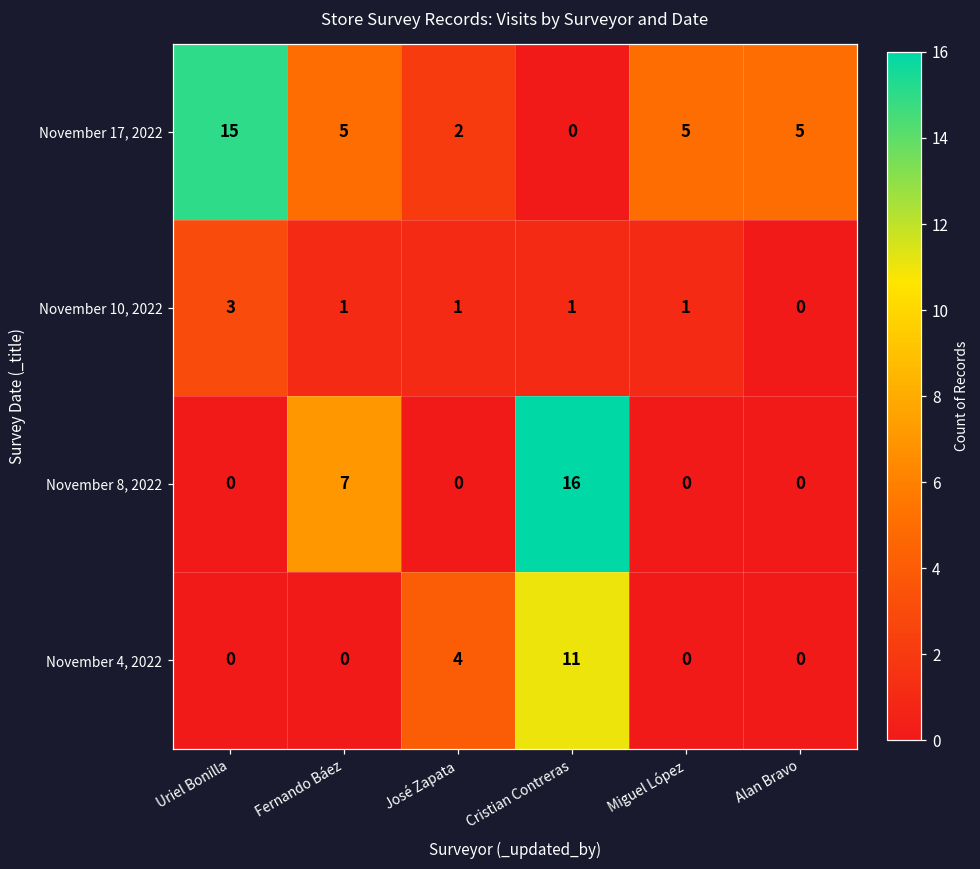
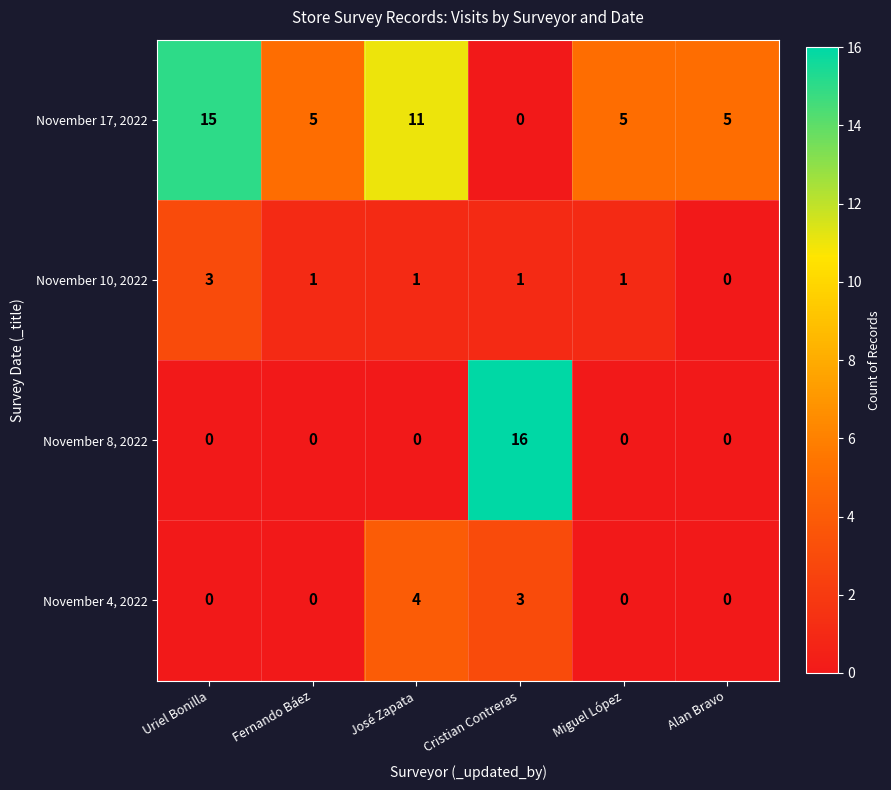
  {
    "November 17, 2022": {
      "Uriel Bonilla": 15,
      "Fernando Báez": 5,
-     "José Zapata": 2,
+     "José Zapata": 11,
      "Cristian Contreras": 0,
      "Miguel López": 5,
      "Alan Bravo": 5
    },
    "November 10, 2022": {
      "Uriel Bonilla": 3,
      "Fernando Báez": 1,
      "José Zapata": 1,
      "Cristian Contreras": 1,
      "Miguel López": 1,
      "Alan Bravo": 0
    },
    "November 8, 2022": {
      "Uriel Bonilla": 0,
-     "Fernando Báez": 7,
+     "Fernando Báez": 0,
      "José Zapata": 0,
      "Cristian Contreras": 16,
      "Miguel López": 0,
      "Alan Bravo": 0
    },
    "November 4, 2022": {
      "Uriel Bonilla": 0,
      "Fernando Báez": 0,
      "José Zapata": 4,
-     "Cristian Contreras": 11,
+     "Cristian Contreras": 3,
      "Miguel López": 0,
      "Alan Bravo": 0
    }
  }
